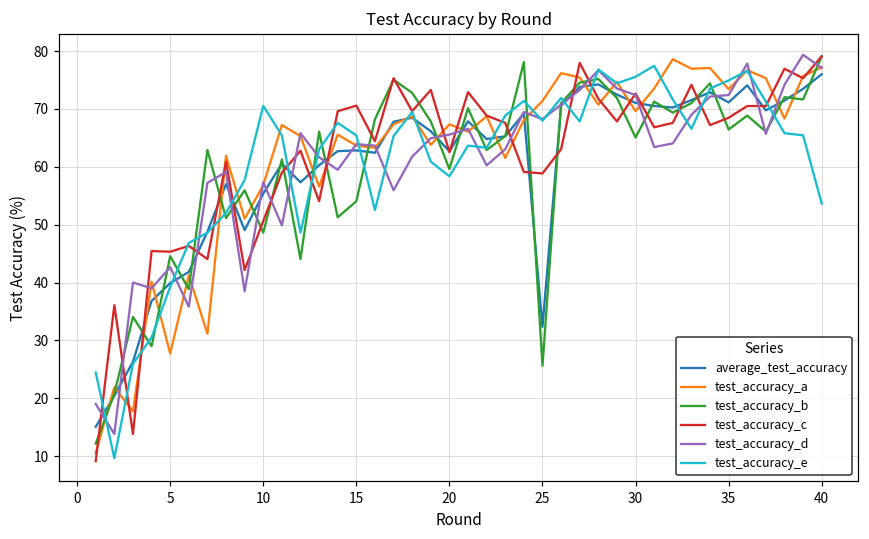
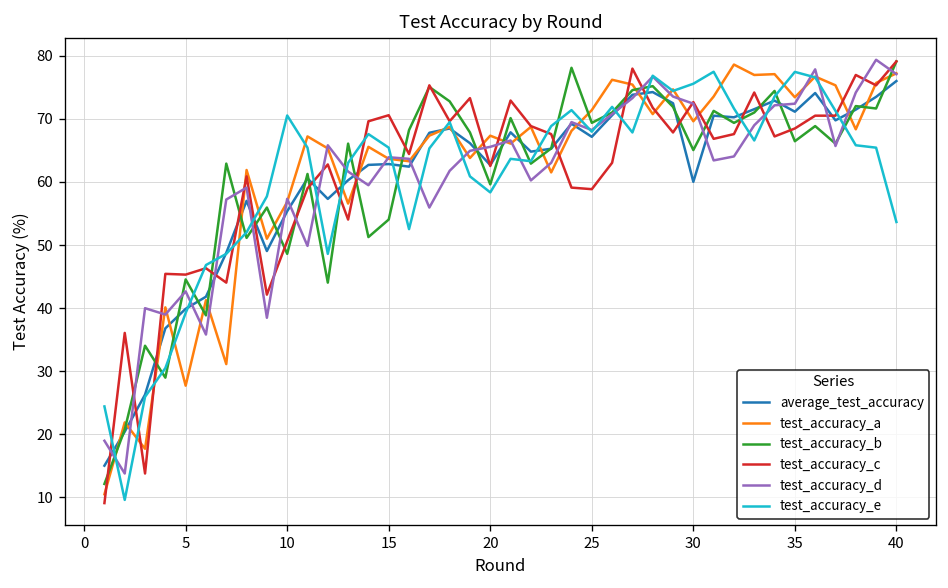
  {
    "average_test_accuracy": {
      "5": 40,
      "10": 55,
      "15": 63,
-     "25": 32,
-     "30": 71,
+     "25": 67,
+     "30": 60,
      "35": 71,
      "40": 76
    },
    "test_accuracy_a": {
      "5": 28,
      "10": 57,
      "20": 67,
      "25": 71,
      "30": 70,
      "35": 73
    },
    "test_accuracy_b": {
      "5": 45,
      "10": 49,
      "15": 54,
      "20": 60,
-     "25": 26,
+     "25": 69,
      "30": 65,
      "35": 66
    },
    "test_accuracy_c": {
      "5": 45,
      "10": 51,
      "15": 71,
      "25": 59,
      "35": 68
    },
    "test_accuracy_d": {
      "5": 43,
      "10": 57,
      "20": 66,
      "35": 72
    },
    "test_accuracy_e": {
      "5": 39,
      "10": 71,
      "15": 65,
      "20": 58,
      "30": 76,
-     "35": 75,
+     "35": 77,
      "40": 54
    }
  }
